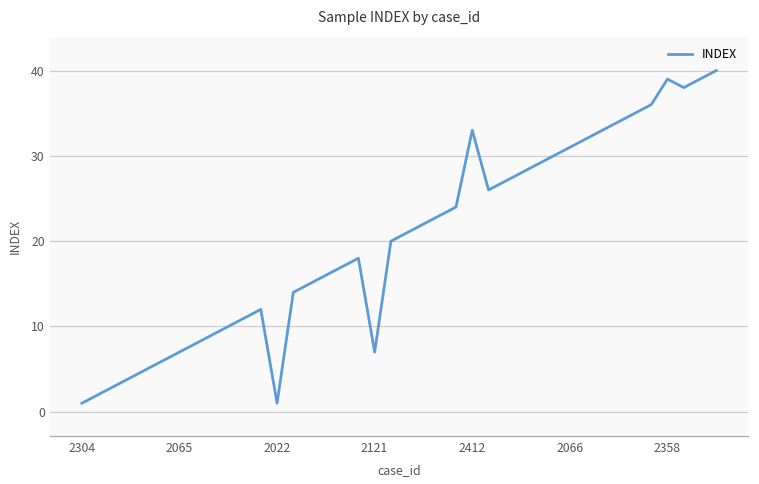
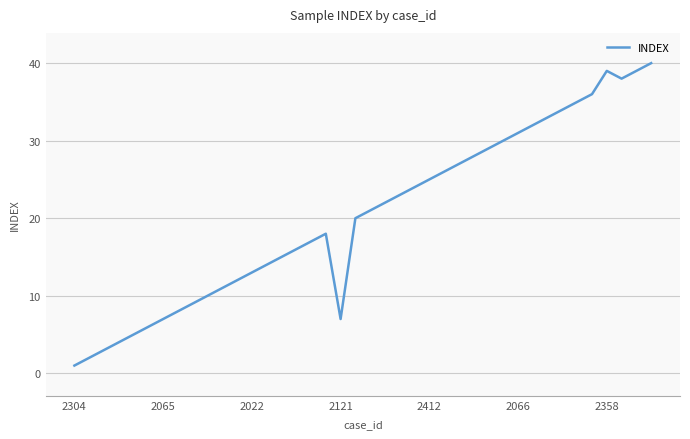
  {
    "2304": 1,
    "2065": 7,
-   "2022": 1,
+   "2022": 13,
    "2121": 7,
-   "2412": 33,
+   "2412": 25,
    "2066": 31,
    "2358": 39
  }
